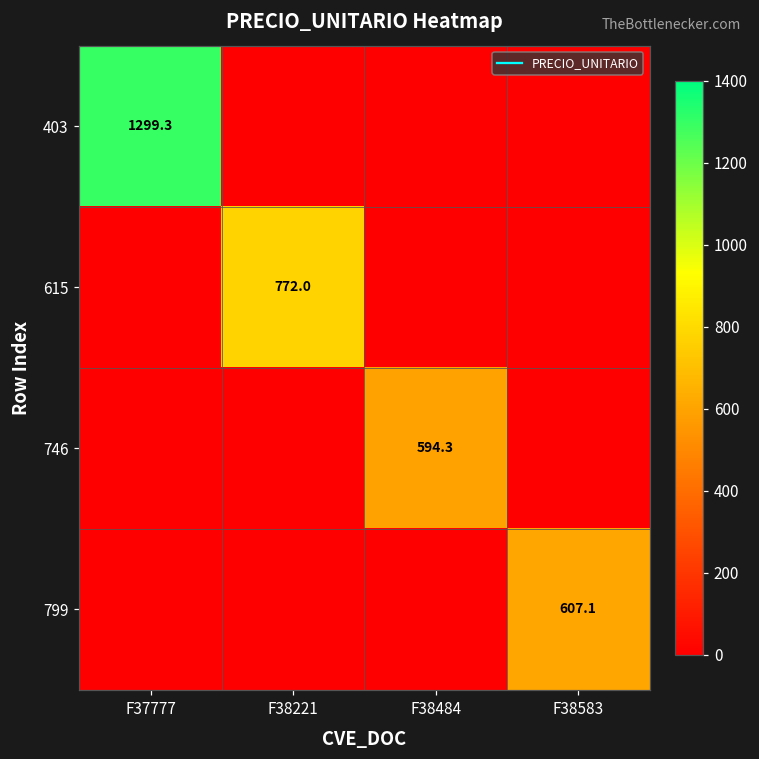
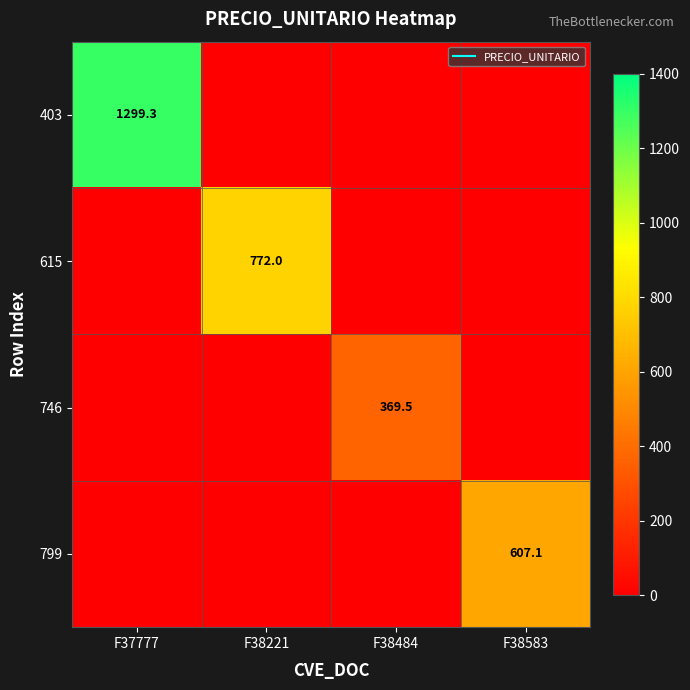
  {
    "403": {
      "F37777": 1299.3
    },
    "615": {
      "F38221": 772.0
    },
    "746": {
-     "F38484": 594.3
+     "F38484": 369.5
    },
    "799": {
      "F38583": 607.1
    }
  }
